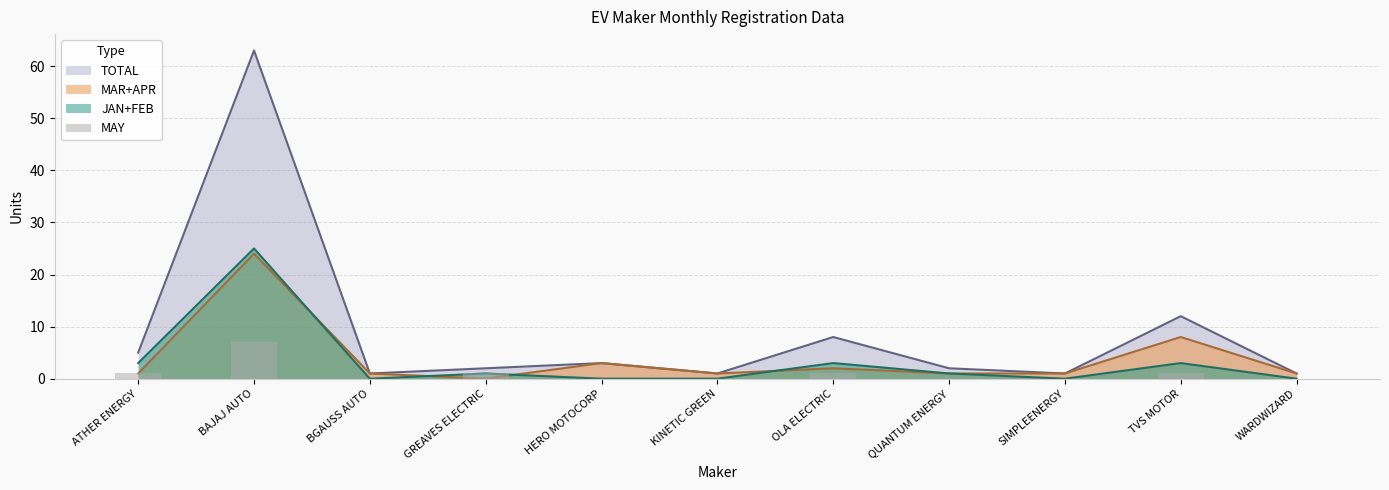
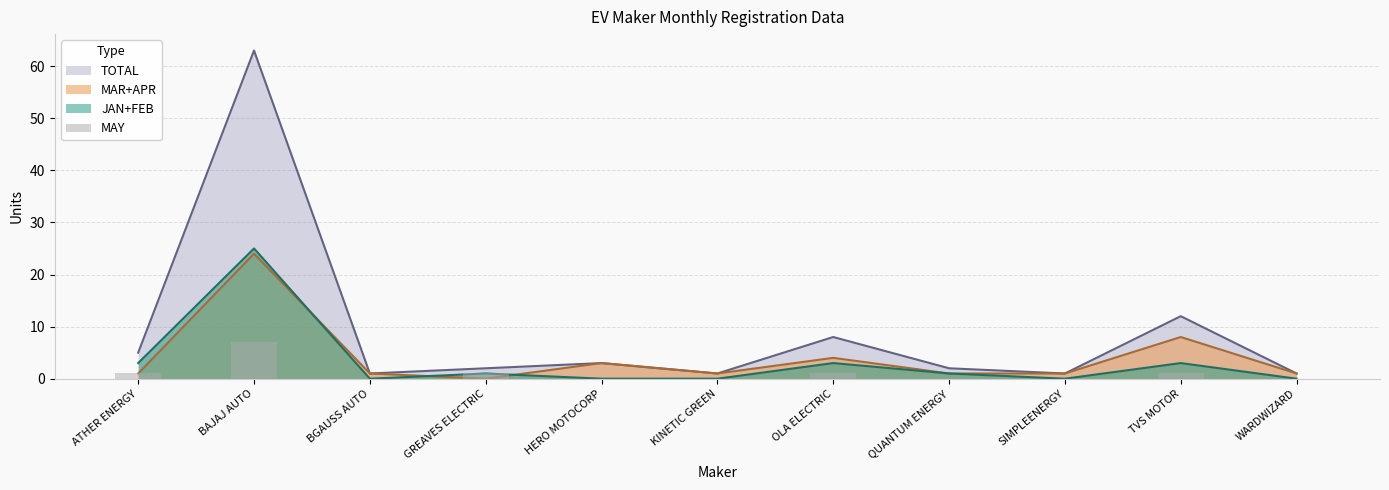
  {
    "MAR+APR": {
      "ATHER ENERGY": 1,
      "BAJAJ AUTO": 24,
      "GREAVES ELECTRIC": 0,
-     "OLA ELECTRIC": 2,
+     "OLA ELECTRIC": 4,
      "TVS MOTOR": 8
    },
    "JAN+FEB": {
      "ATHER ENERGY": 3,
      "BAJAJ AUTO": 25,
      "BGAUSS AUTO": 0,
      "GREAVES ELECTRIC": 1,
      "HERO MOTOCORP": 0,
      "KINETIC GREEN": 0,
      "OLA ELECTRIC": 3,
      "SIMPLEENERGY": 0,
      "TVS MOTOR": 3,
      "WARDWIZARD": 0
    }
  }
